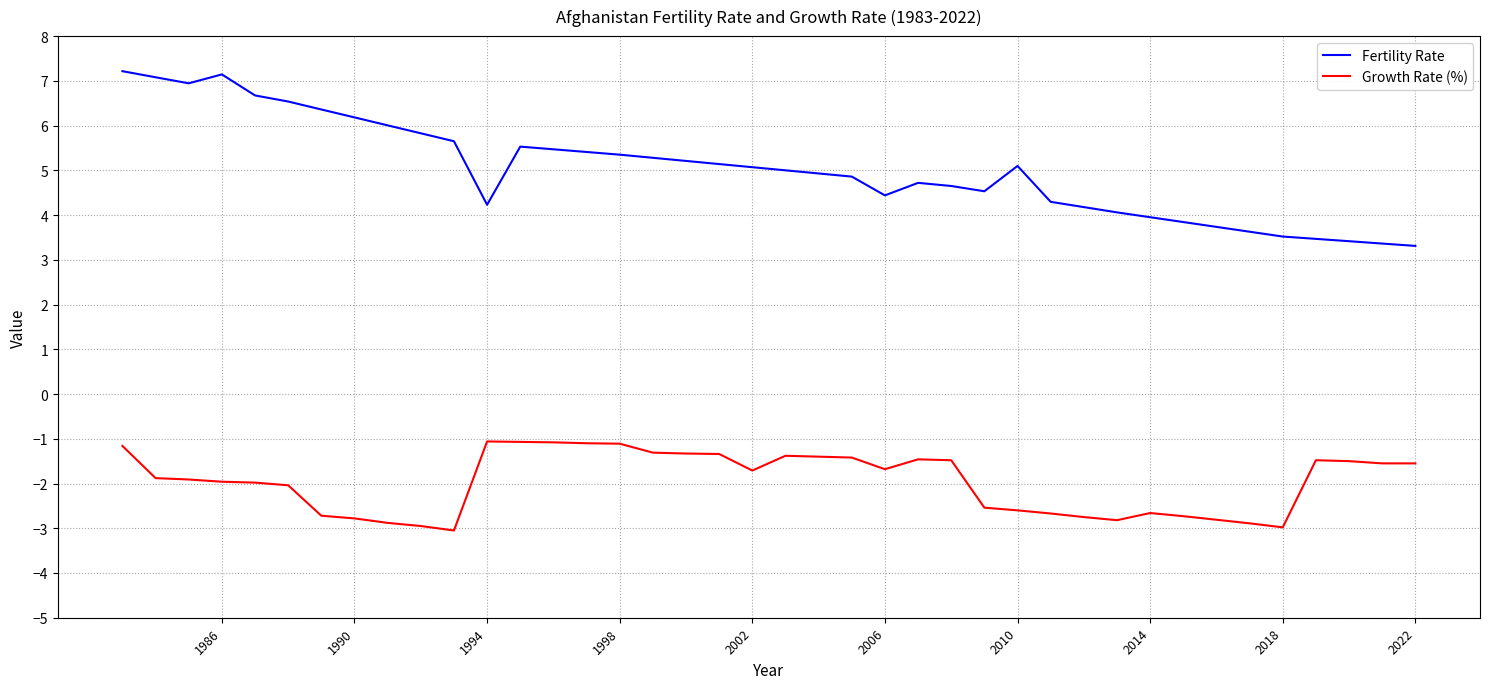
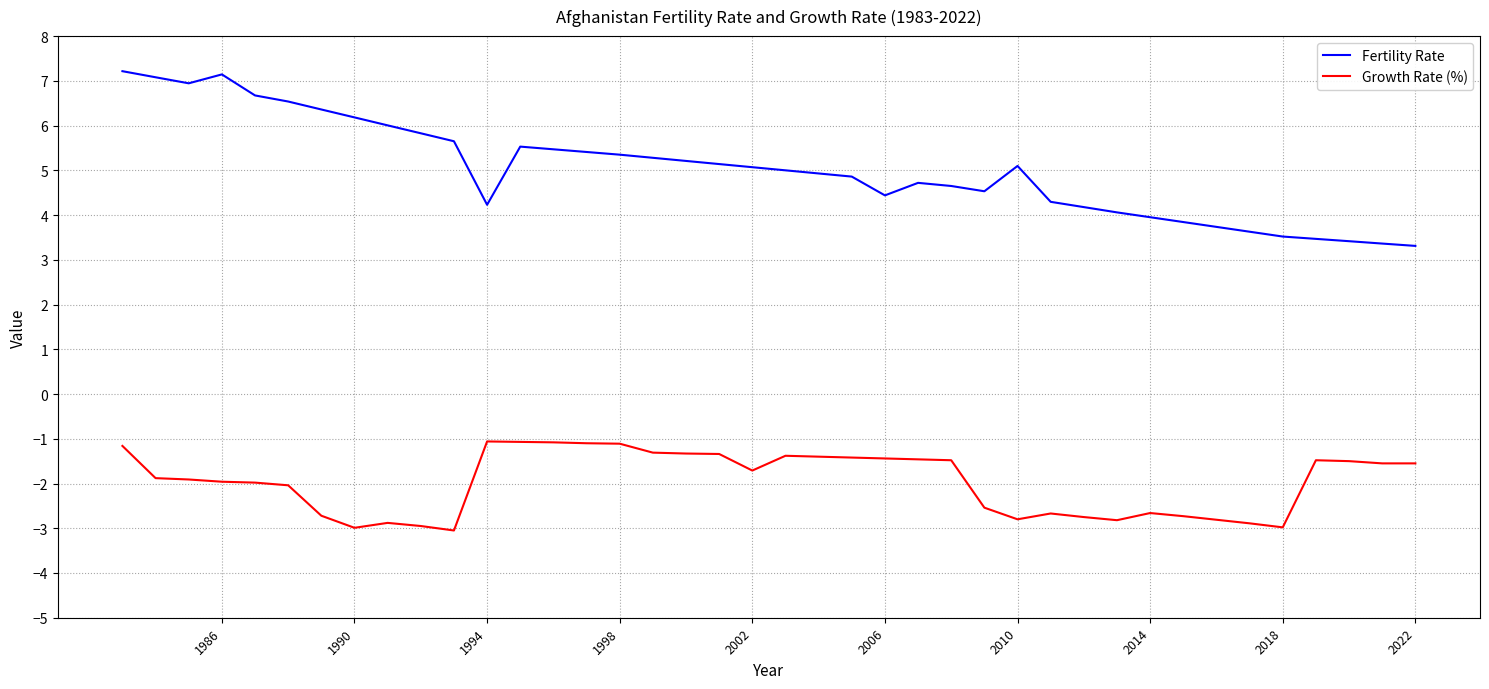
  {
    "Fertility Rate": {
      "1986": 7.1,
      "1990": 6.2,
      "1994": 4.2,
      "1998": 5.4,
      "2002": 5.1,
      "2006": 4.4,
      "2010": 5.1,
      "2014": 4.0,
      "2018": 3.5,
      "2022": 3.3
    },
    "Growth Rate (%)": {
      "1986": -2.0,
-     "1990": -2.8,
+     "1990": -3.0,
      "1994": -1.1,
      "1998": -1.1,
      "2002": -1.7,
-     "2006": -1.7,
-     "2010": -2.6,
+     "2006": -1.4,
+     "2010": -2.8,
      "2014": -2.7,
      "2018": -3.0,
      "2022": -1.6
    }
  }
